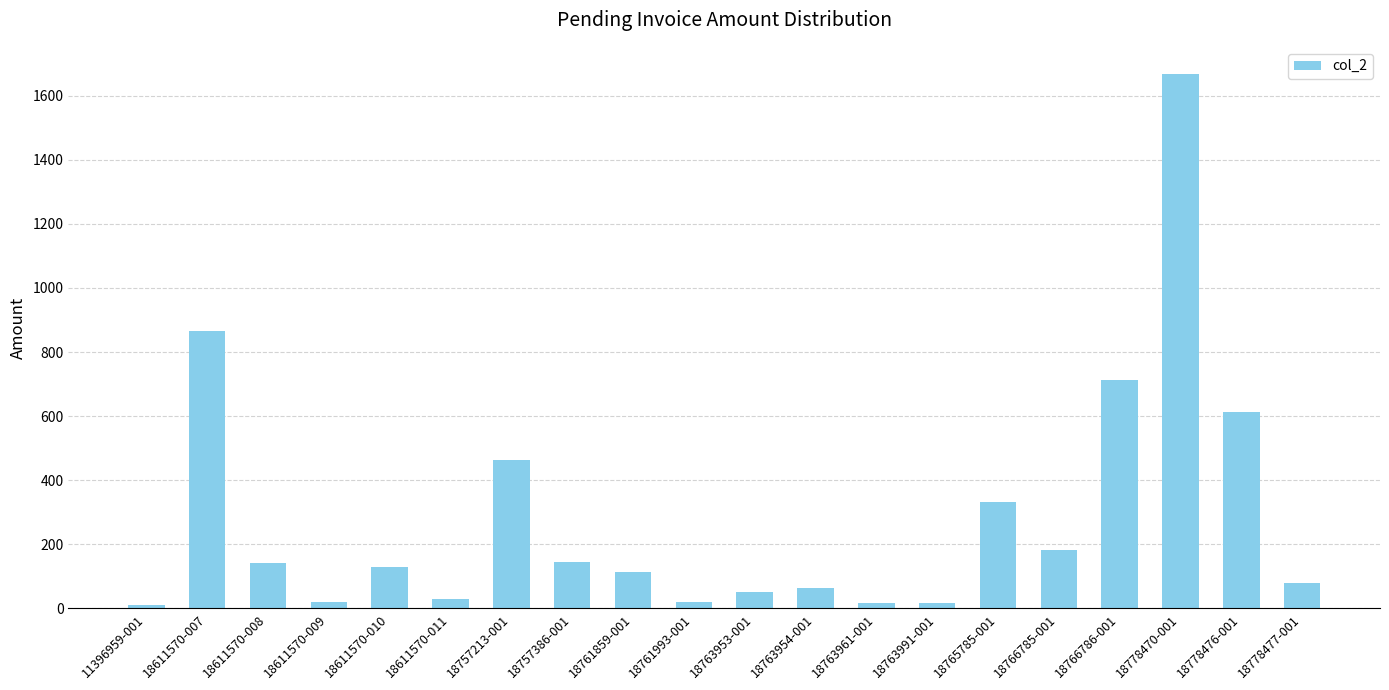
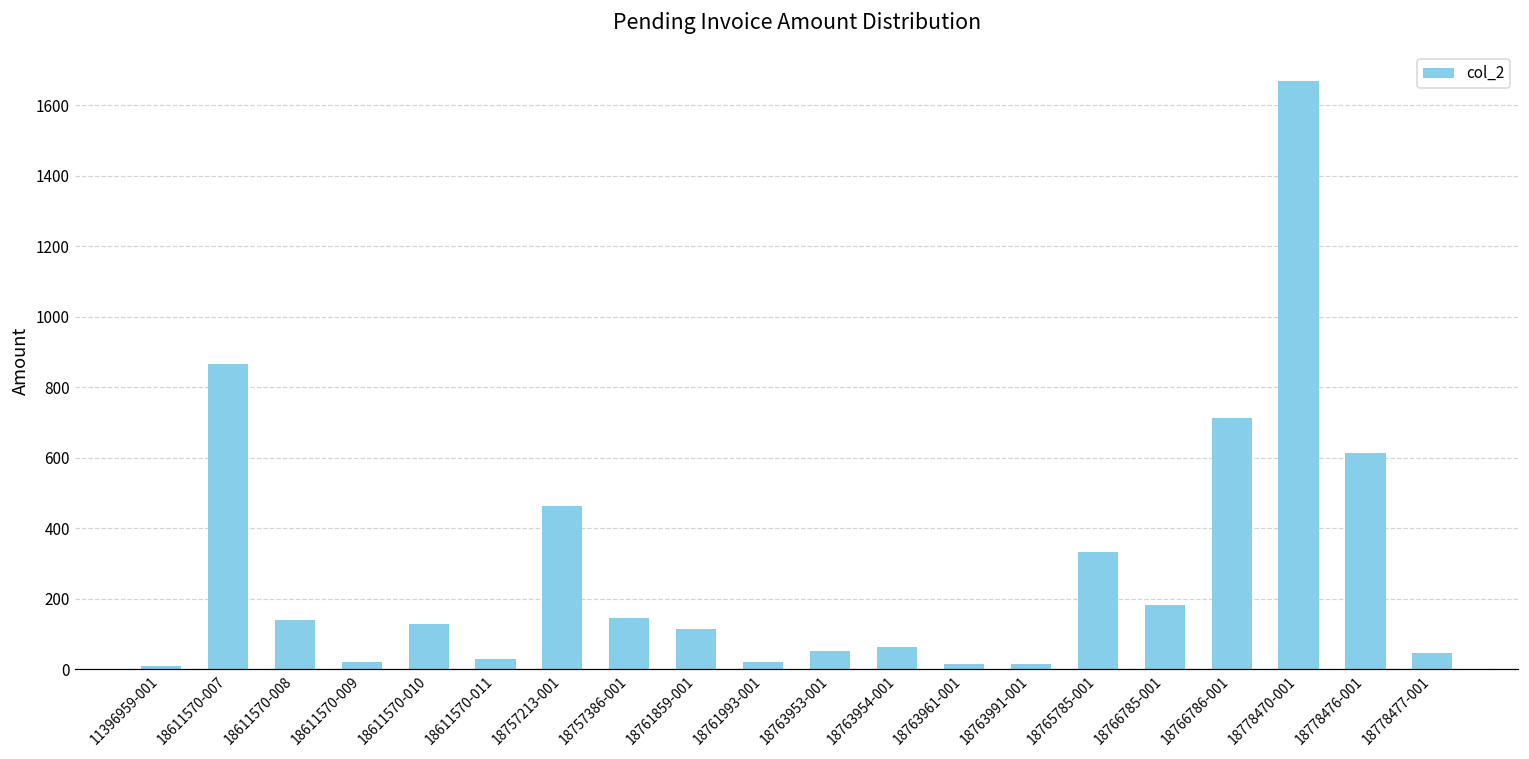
  {
    "11396959-001": 10,
    "18611570-007": 870,
    "18611570-008": 140,
    "18611570-009": 20,
    "18611570-010": 130,
    "18611570-011": 30,
    "18757213-001": 460,
    "18757386-001": 150,
    "18761859-001": 110,
    "18761993-001": 20,
    "18763953-001": 50,
    "18763954-001": 60,
    "18763961-001": 20,
    "18763991-001": 20,
    "18765785-001": 330,
    "18766785-001": 180,
    "18766786-001": 710,
    "18778470-001": 1670,
    "18778476-001": 610,
-   "18778477-001": 80
+   "18778477-001": 50
  }
